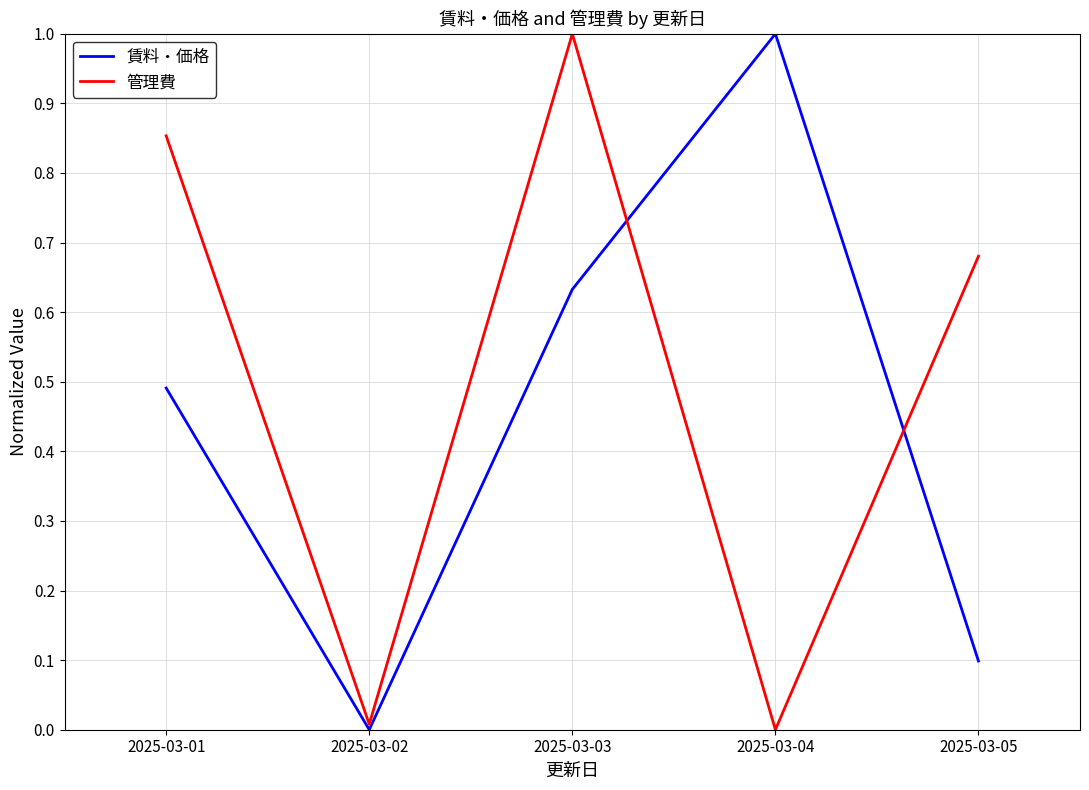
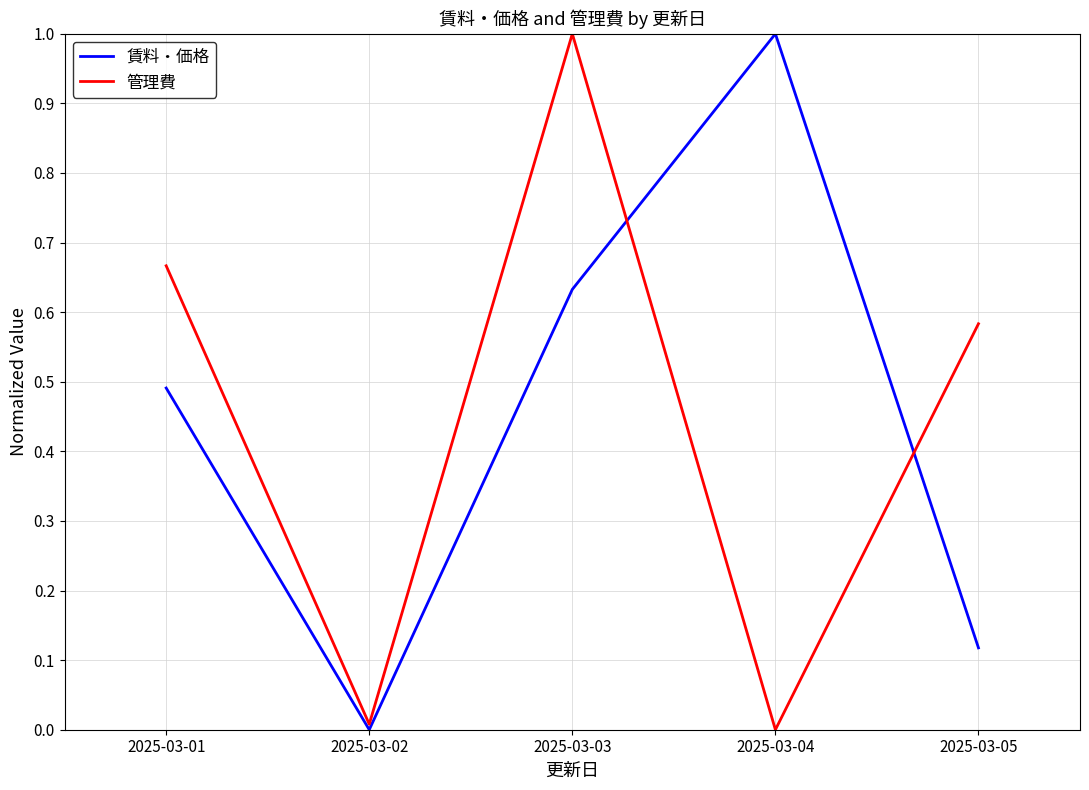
  {
    "賃料・価格": {
      "2025-03-01": 0.49,
      "2025-03-02": 0.00,
      "2025-03-03": 0.63,
      "2025-03-04": 1.00,
-     "2025-03-05": 0.10
+     "2025-03-05": 0.12
    },
    "管理費": {
-     "2025-03-01": 0.85,
+     "2025-03-01": 0.67,
      "2025-03-02": 0.01,
      "2025-03-03": 1.00,
      "2025-03-04": 0.00,
-     "2025-03-05": 0.68
+     "2025-03-05": 0.58
    }
  }
